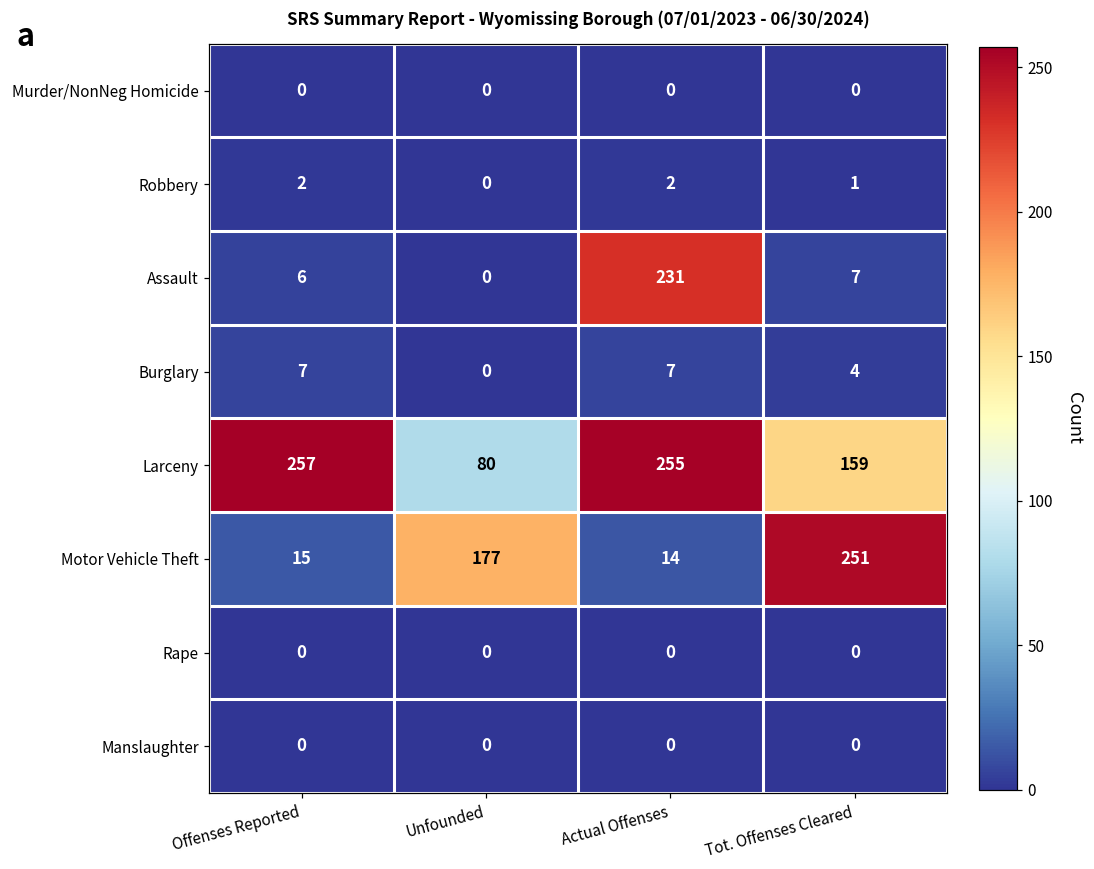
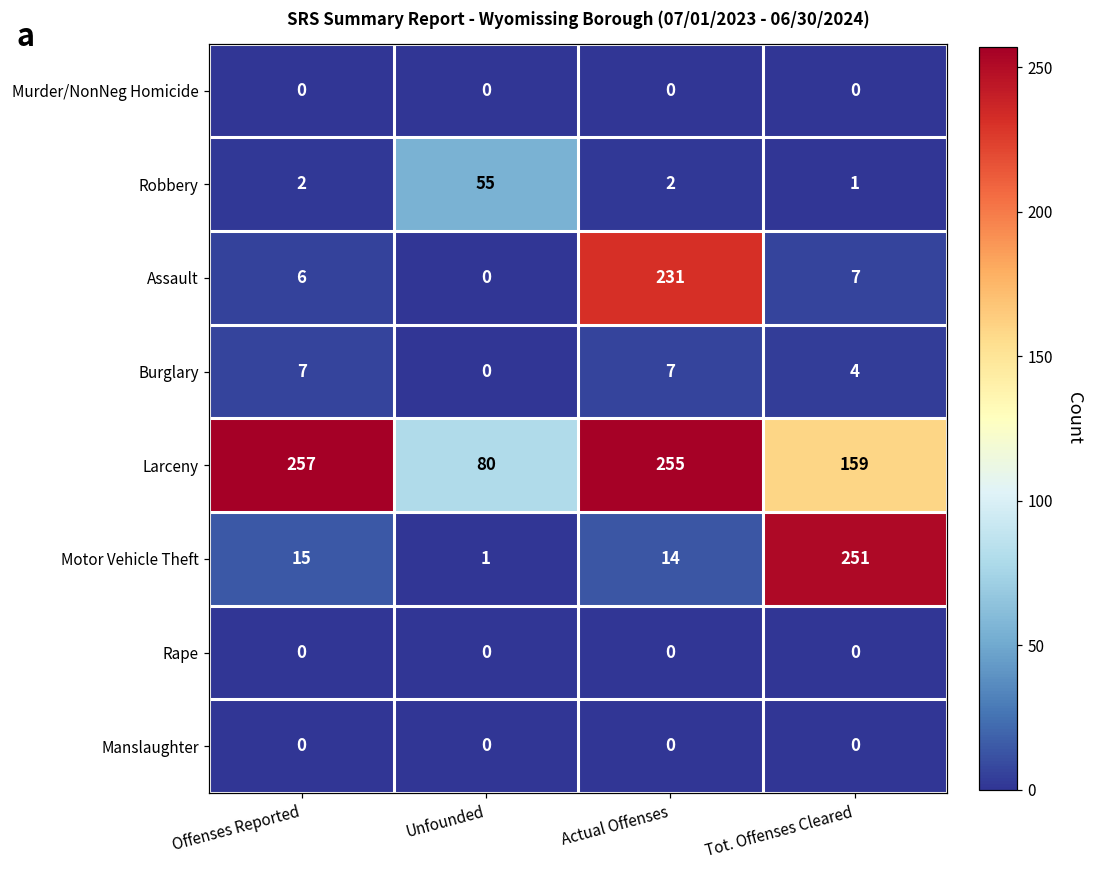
  {
    "Murder/NonNeg Homicide": {
      "Offenses Reported": 0,
      "Unfounded": 0,
      "Actual Offenses": 0,
      "Tot. Offenses Cleared": 0
    },
    "Robbery": {
      "Offenses Reported": 2,
-     "Unfounded": 0,
+     "Unfounded": 55,
      "Actual Offenses": 2,
      "Tot. Offenses Cleared": 1
    },
    "Assault": {
      "Offenses Reported": 6,
      "Unfounded": 0,
      "Actual Offenses": 231,
      "Tot. Offenses Cleared": 7
    },
    "Burglary": {
      "Offenses Reported": 7,
      "Unfounded": 0,
      "Actual Offenses": 7,
      "Tot. Offenses Cleared": 4
    },
    "Larceny": {
      "Offenses Reported": 257,
      "Unfounded": 80,
      "Actual Offenses": 255,
      "Tot. Offenses Cleared": 159
    },
    "Motor Vehicle Theft": {
      "Offenses Reported": 15,
-     "Unfounded": 177,
+     "Unfounded": 1,
      "Actual Offenses": 14,
      "Tot. Offenses Cleared": 251
    },
    "Rape": {
      "Offenses Reported": 0,
      "Unfounded": 0,
      "Actual Offenses": 0,
      "Tot. Offenses Cleared": 0
    },
    "Manslaughter": {
      "Offenses Reported": 0,
      "Unfounded": 0,
      "Actual Offenses": 0,
      "Tot. Offenses Cleared": 0
    }
  }
